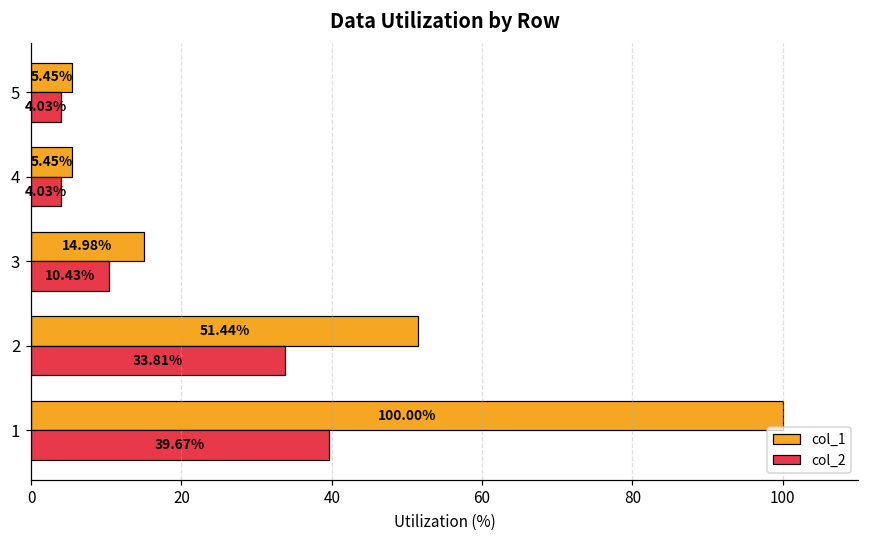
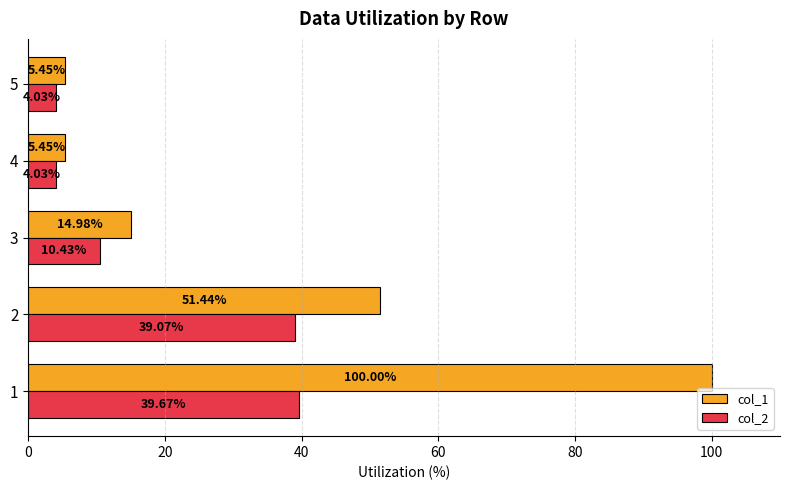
  {
    "col_1": {
      "5": "5.45%",
      "4": "5.45%",
      "3": "14.98%",
      "2": "51.44%",
      "1": "100.00%"
    },
    "col_2": {
      "5": "4.03%",
      "4": "4.03%",
      "3": "10.43%",
-     "2": "33.81%",
+     "2": "39.07%",
      "1": "39.67%"
    }
  }
